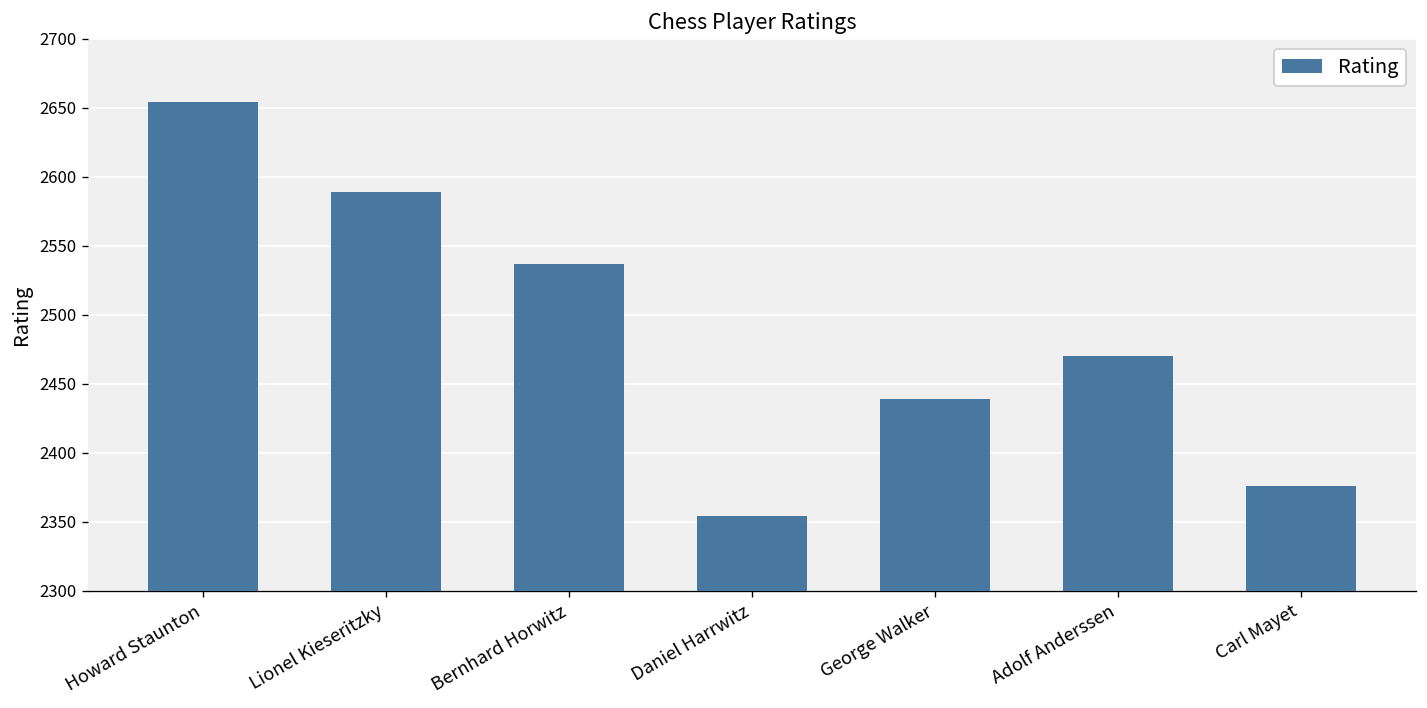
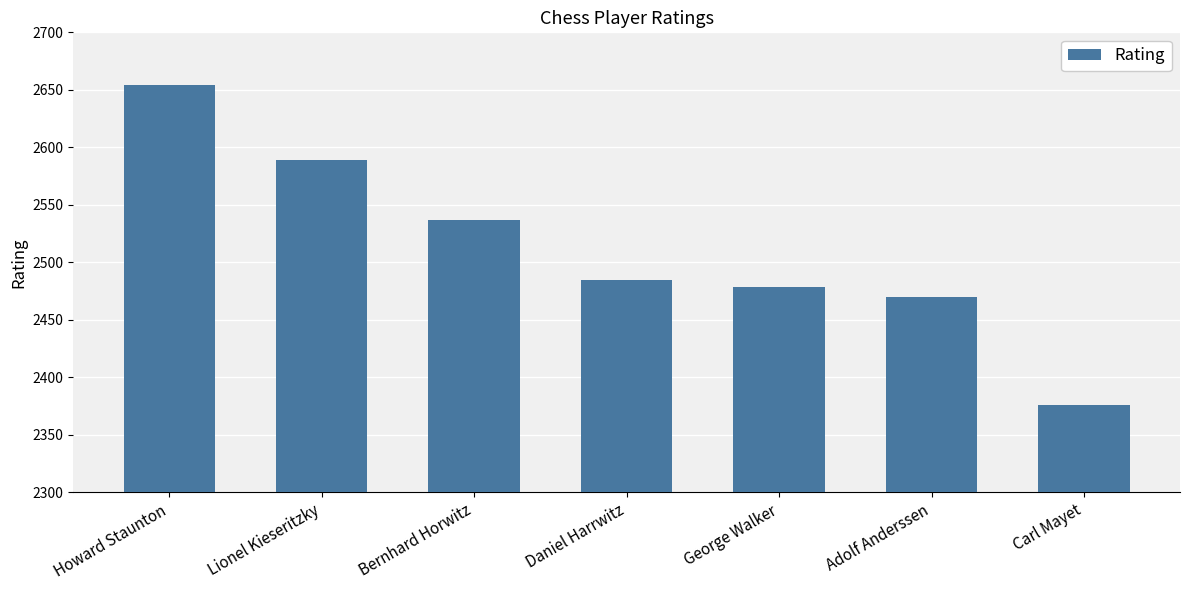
  {
    "Howard Staunton": 2654,
    "Lionel Kieseritzky": 2589,
    "Bernhard Horwitz": 2537,
-   "Daniel Harrwitz": 2354,
-   "George Walker": 2439,
+   "Daniel Harrwitz": 2485,
+   "George Walker": 2479,
    "Adolf Anderssen": 2470,
    "Carl Mayet": 2376
  }
